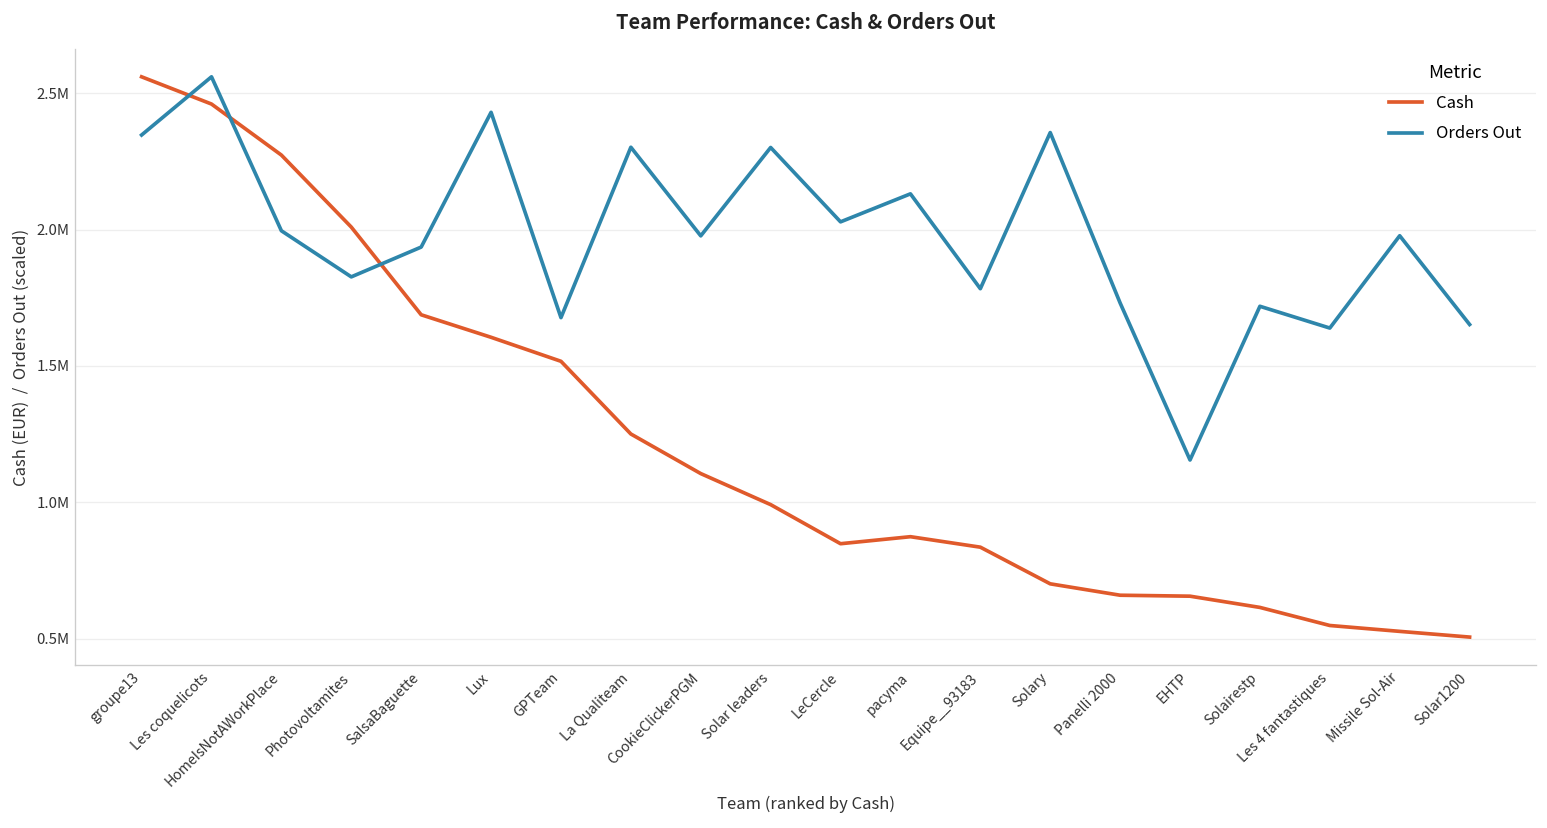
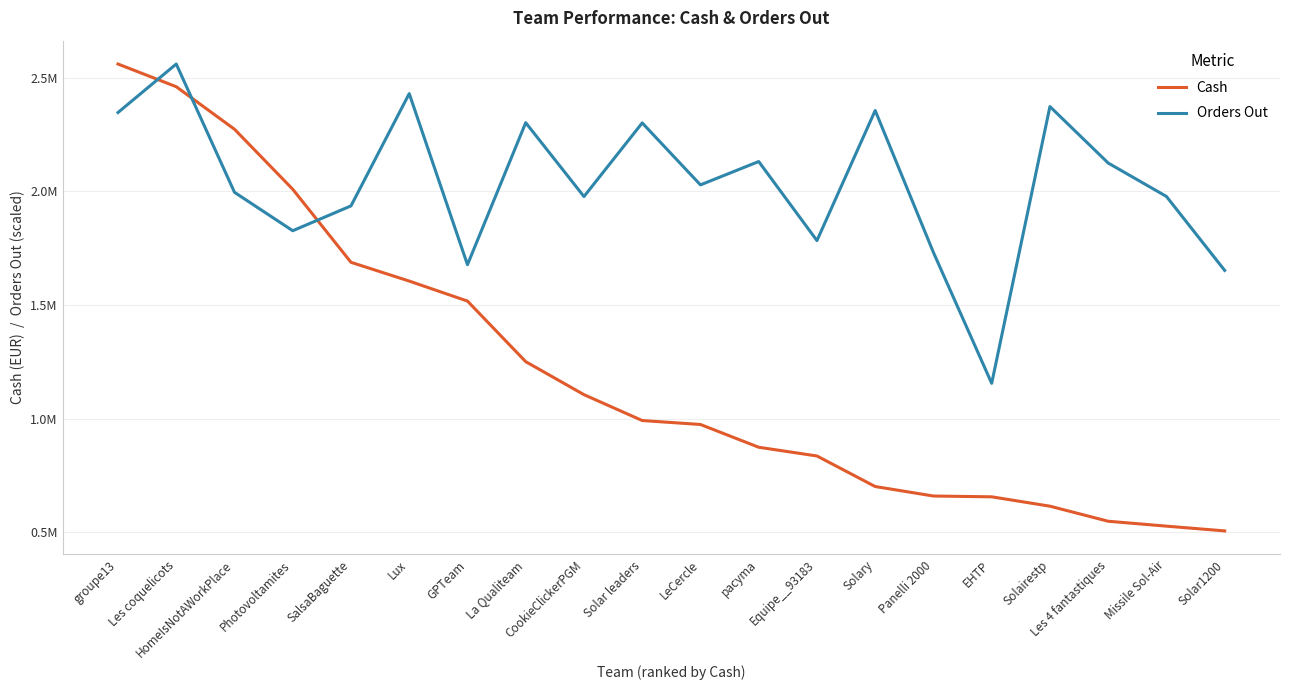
  {
    "Cash": {
      "groupe13": 2560000,
      "Les coquelicots": 2460000,
      "HomeIsNotAWorkPlace": 2270000,
      "Photovoltamites": 2010000,
      "SalsaBaguette": 1690000,
      "Lux": 1610000,
      "GPTeam": 1520000,
      "La Qualiteam": 1250000,
      "CookieClickerPGM": 1110000,
      "Solar leaders": 990000,
-     "LeCercle": 850000,
+     "LeCercle": 970000,
      "pacyma": 870000,
      "Equipe__93183": 840000,
      "Solary": 700000,
      "Panelli 2000": 660000,
      "EHTP": 660000,
      "Solairestp": 610000,
      "Les 4 fantastiques": 550000,
      "Missile Sol-Air": 530000,
      "Solar1200": 510000
    },
    "Orders Out": {
      "groupe13": 2350000,
      "Les coquelicots": 2560000,
      "HomeIsNotAWorkPlace": 2000000,
      "Photovoltamites": 1830000,
      "SalsaBaguette": 1940000,
      "Lux": 2430000,
      "GPTeam": 1680000,
      "La Qualiteam": 2300000,
      "CookieClickerPGM": 1980000,
      "Solar leaders": 2300000,
      "LeCercle": 2030000,
      "pacyma": 2130000,
      "Equipe__93183": 1780000,
      "Solary": 2360000,
      "Panelli 2000": 1730000,
      "EHTP": 1160000,
-     "Solairestp": 1720000,
-     "Les 4 fantastiques": 1640000,
+     "Solairestp": 2370000,
+     "Les 4 fantastiques": 2120000,
      "Missile Sol-Air": 1980000,
      "Solar1200": 1650000
    }
  }
